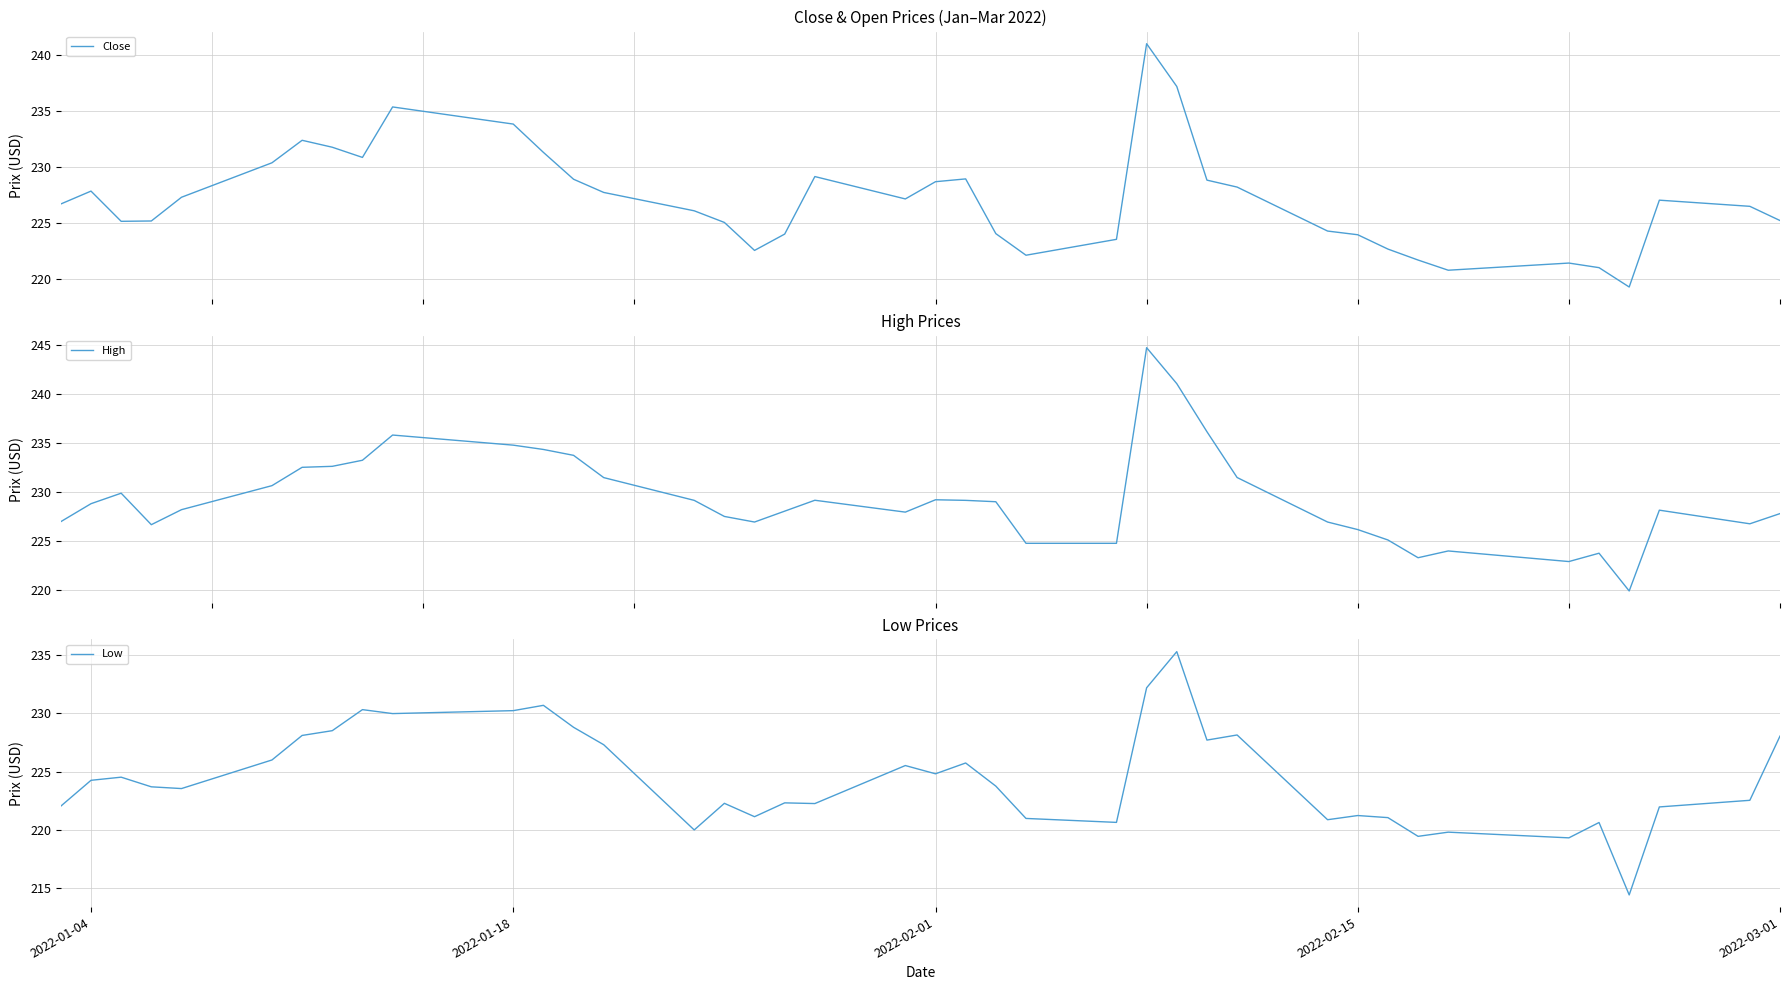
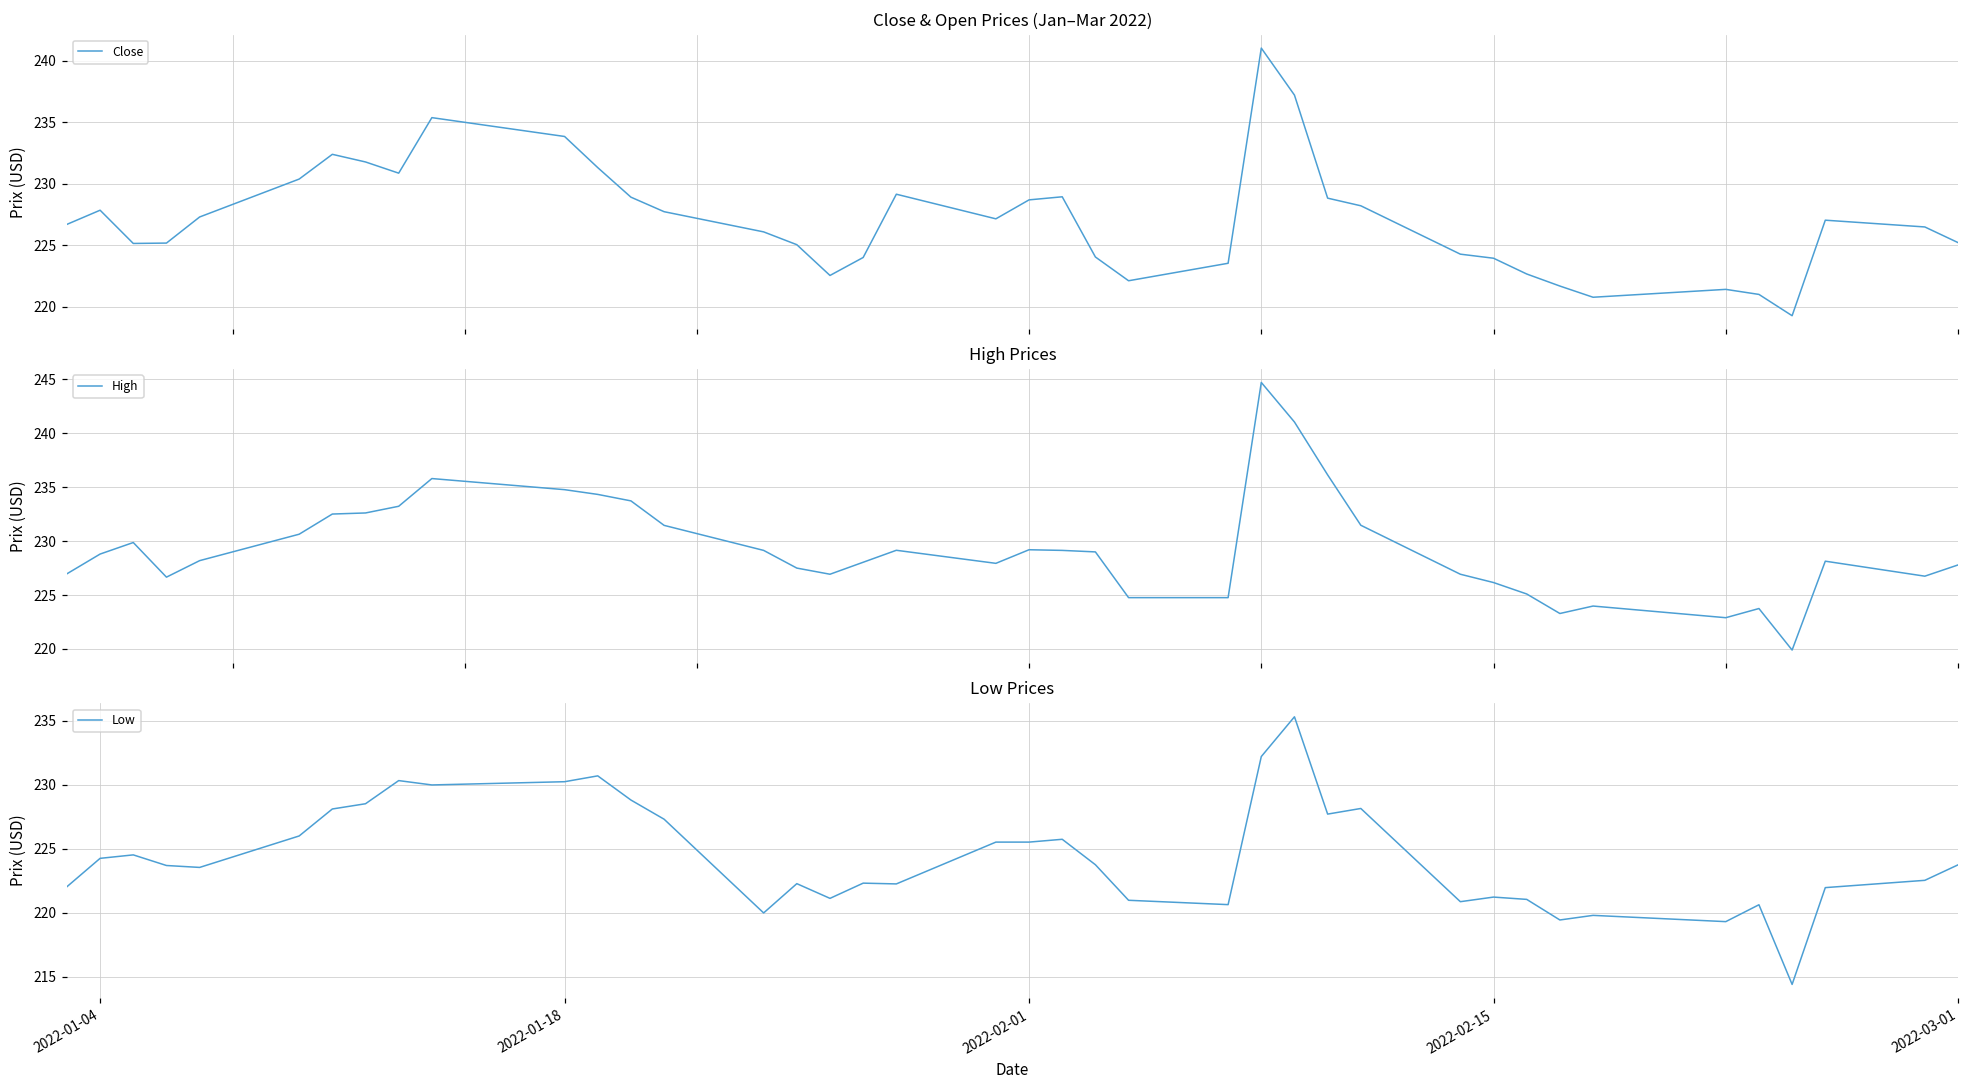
  {
    "Low Prices": {
      "2022-01-04": 224.3,
      "2022-01-18": 230.2,
-     "2022-02-01": 224.8,
+     "2022-02-01": 225.5,
      "2022-02-15": 221.2,
-     "2022-03-01": 228.1
+     "2022-03-01": 223.7
    }
  }
